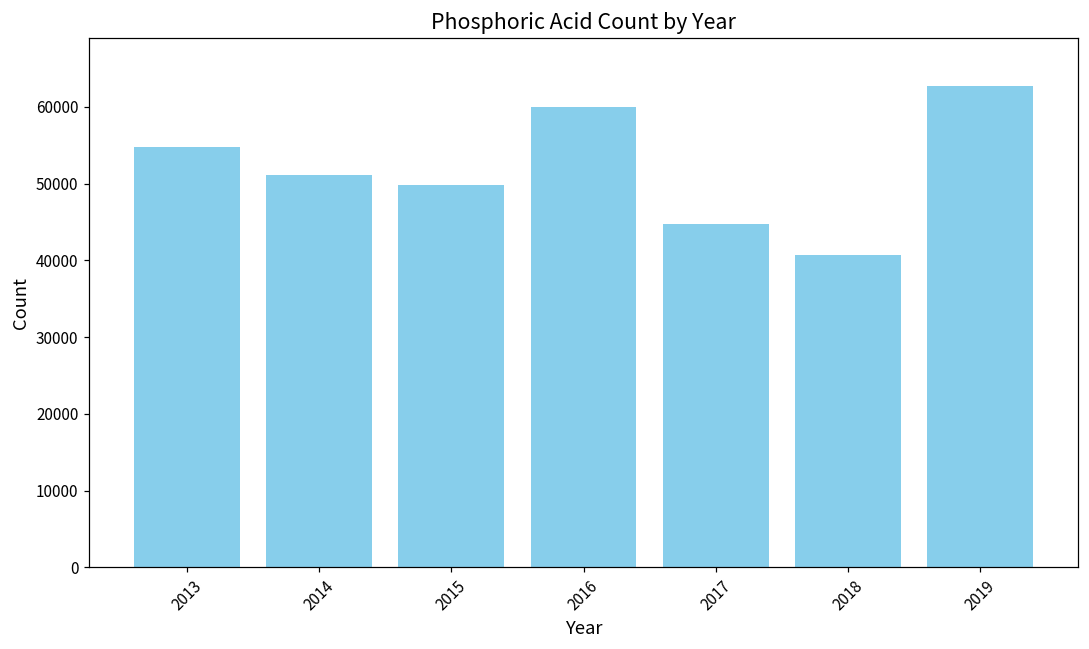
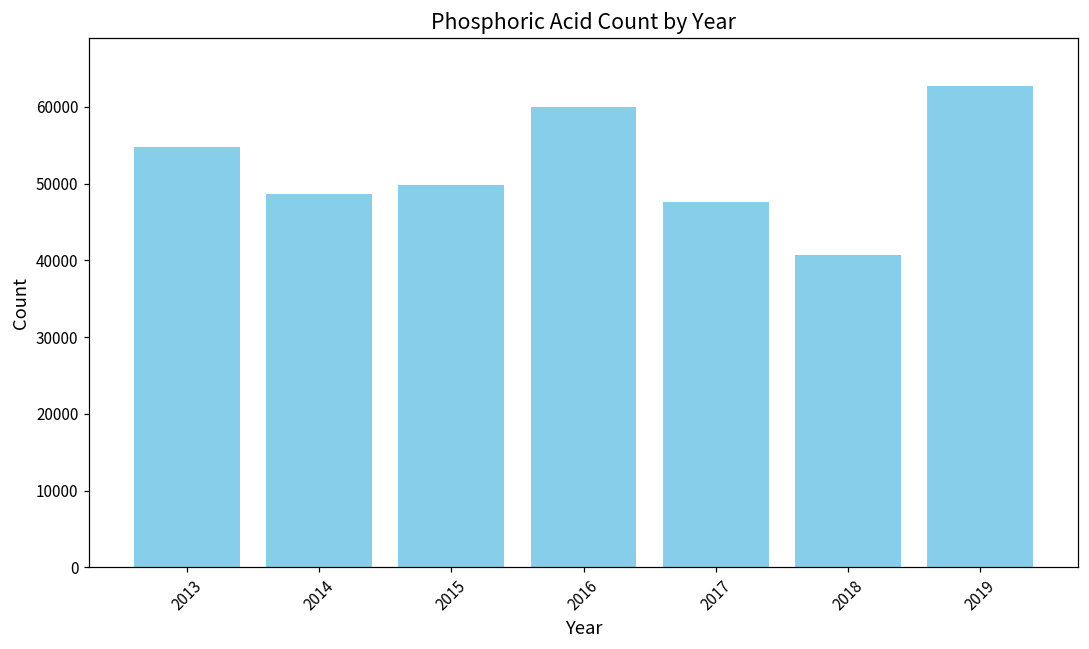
  {
    "2013": 55000,
-   "2014": 51000,
+   "2014": 49000,
    "2015": 50000,
    "2016": 60000,
-   "2017": 45000,
+   "2017": 48000,
    "2018": 41000,
    "2019": 63000
  }
